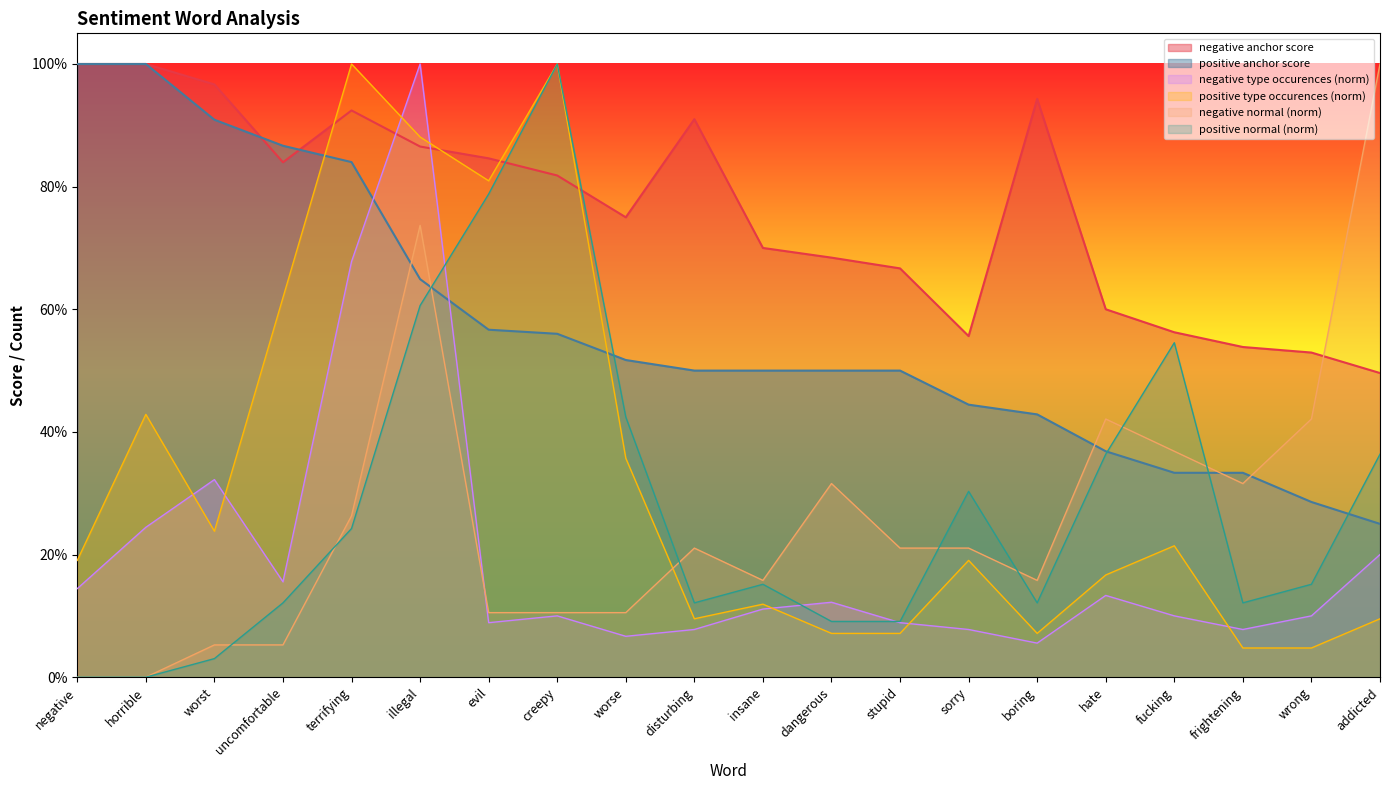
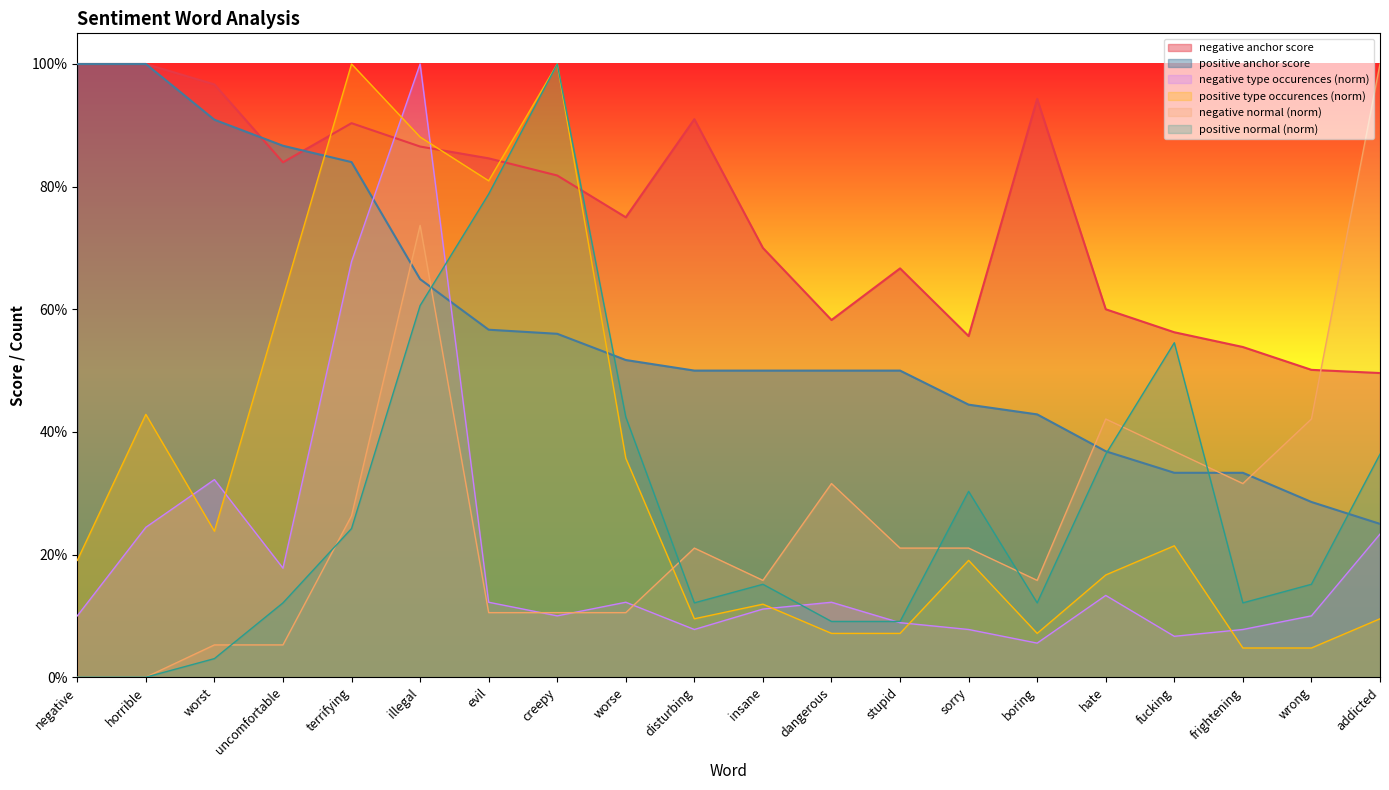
  {
    "negative anchor score": {
      "worst": "97%",
      "uncomfortable": "84%",
-     "terrifying": "92%",
+     "terrifying": "90%",
      "illegal": "87%",
      "evil": "85%",
      "creepy": "82%",
      "worse": "75%",
      "disturbing": "91%",
      "insane": "70%",
-     "dangerous": "68%",
+     "dangerous": "58%",
      "stupid": "67%",
      "sorry": "56%",
      "boring": "94%",
      "hate": "60%",
      "fucking": "56%",
      "frightening": "54%",
-     "wrong": "53%",
+     "wrong": "50%",
      "addicted": "50%"
    },
    "negative type occurences (norm)": {
-     "negative": "14%",
+     "negative": "10%",
      "horrible": "24%",
      "worst": "32%",
-     "uncomfortable": "16%",
+     "uncomfortable": "18%",
      "terrifying": "68%",
      "illegal": "100%",
-     "evil": "9%",
+     "evil": "12%",
      "creepy": "10%",
-     "worse": "7%",
+     "worse": "12%",
      "disturbing": "8%",
      "insane": "11%",
      "dangerous": "12%",
      "sorry": "8%",
      "boring": "6%",
      "hate": "13%",
-     "fucking": "10%",
+     "fucking": "7%",
      "frightening": "8%",
      "wrong": "10%",
-     "addicted": "20%"
+     "addicted": "23%"
    }
  }
